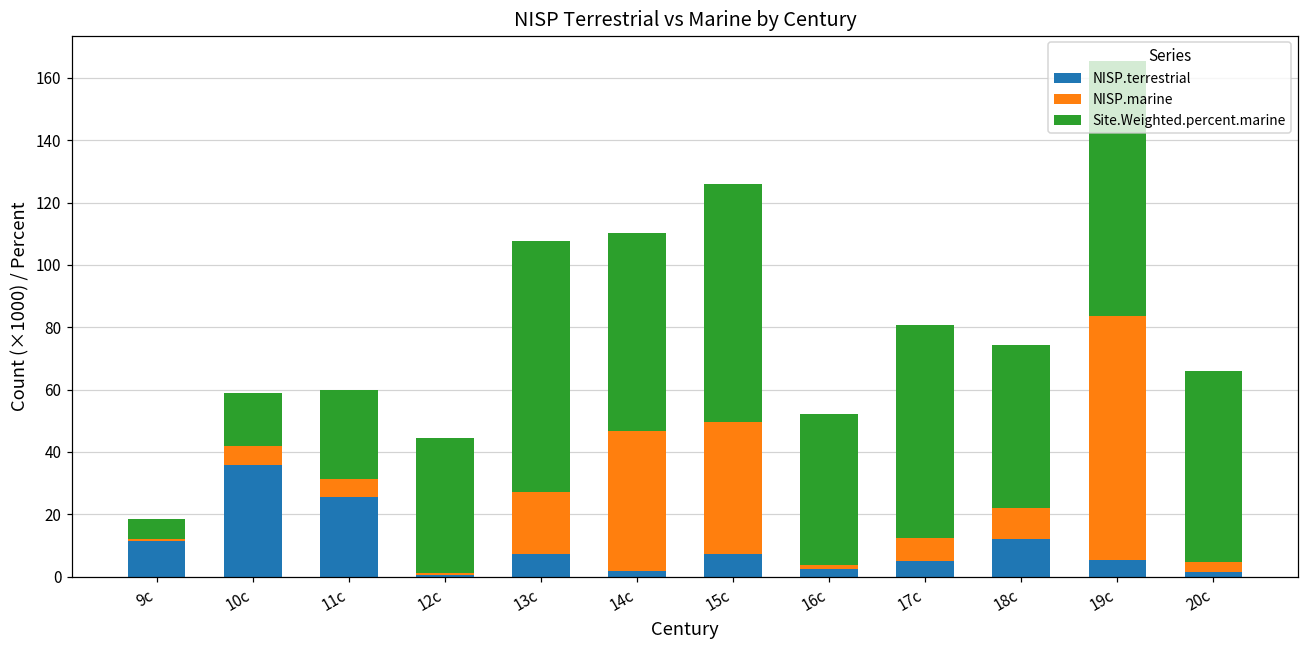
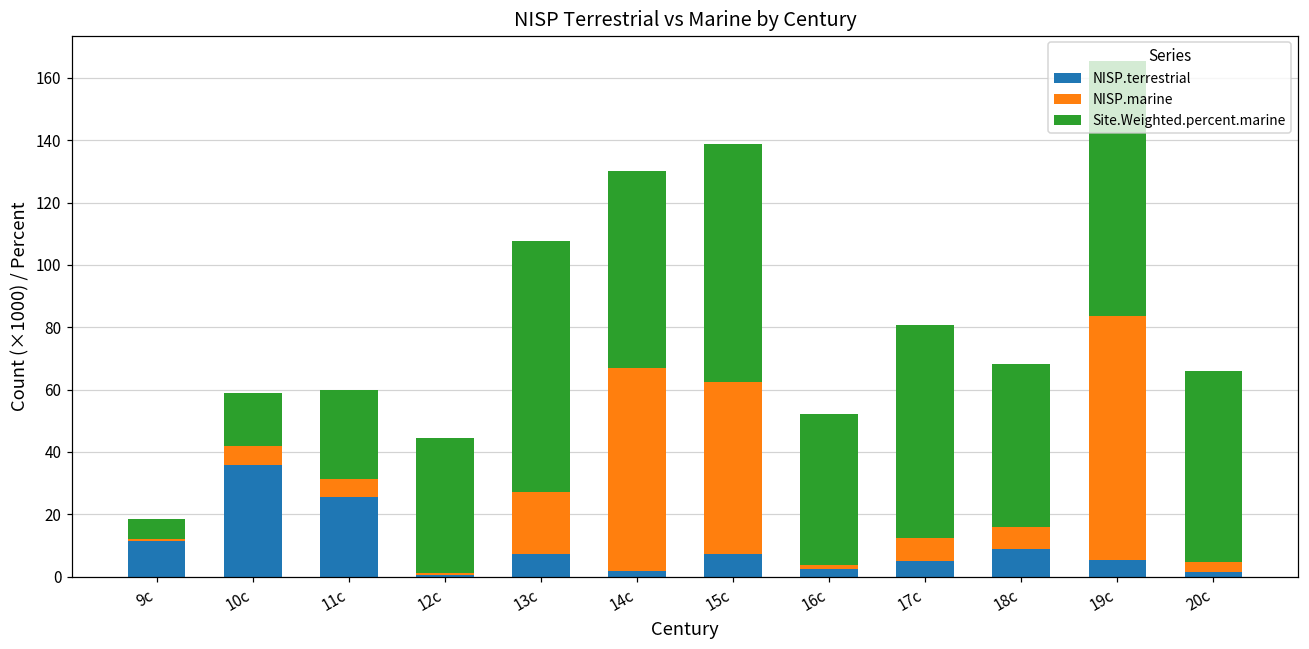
  {
    "NISP.terrestrial": {
      "9c": 12,
      "10c": 36,
      "11c": 26,
      "13c": 7,
      "14c": 2,
      "15c": 7,
      "16c": 2,
      "17c": 5,
-     "18c": 12,
+     "18c": 9,
      "19c": 5,
      "20c": 2
    },
    "NISP.marine": {
      "10c": 6,
      "11c": 6,
      "13c": 20,
-     "14c": 45,
-     "15c": 42,
+     "14c": 65,
+     "15c": 55,
      "16c": 1,
      "17c": 7,
-     "18c": 10,
+     "18c": 7,
      "19c": 78,
      "20c": 3
    },
    "Site.Weighted.percent.marine": {
      "9c": 6,
      "10c": 17,
      "11c": 28,
      "12c": 44,
      "13c": 81,
      "14c": 63,
      "15c": 76,
      "16c": 48,
      "17c": 68,
      "18c": 52,
      "20c": 61
    }
  }
